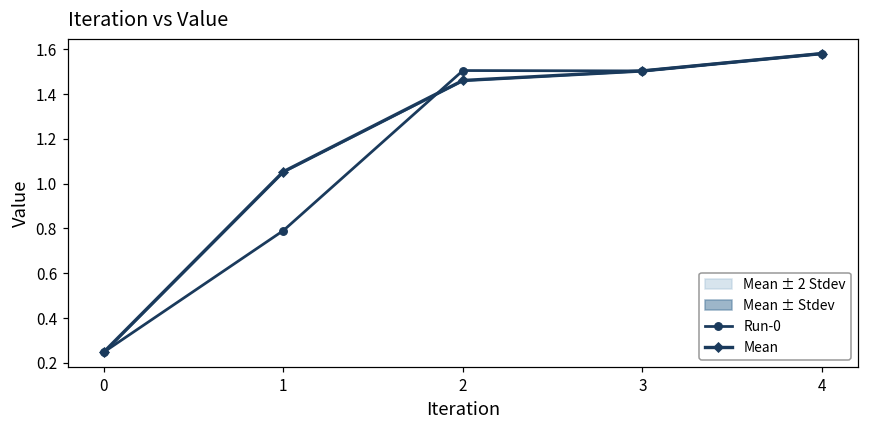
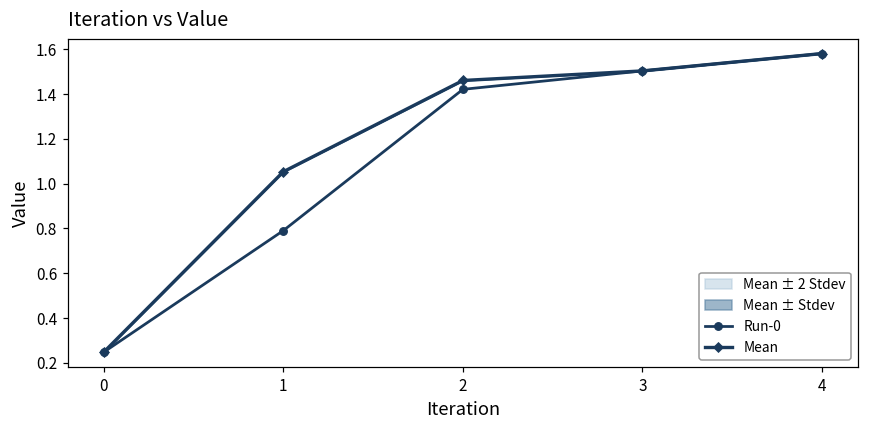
  {
    "Run-0": {
      "1": 0.79,
-     "2": 1.51
+     "2": 1.42
    },
    "Mean ± Stdev": {
      "1": 1.05,
      "2": 1.46
    }
  }
